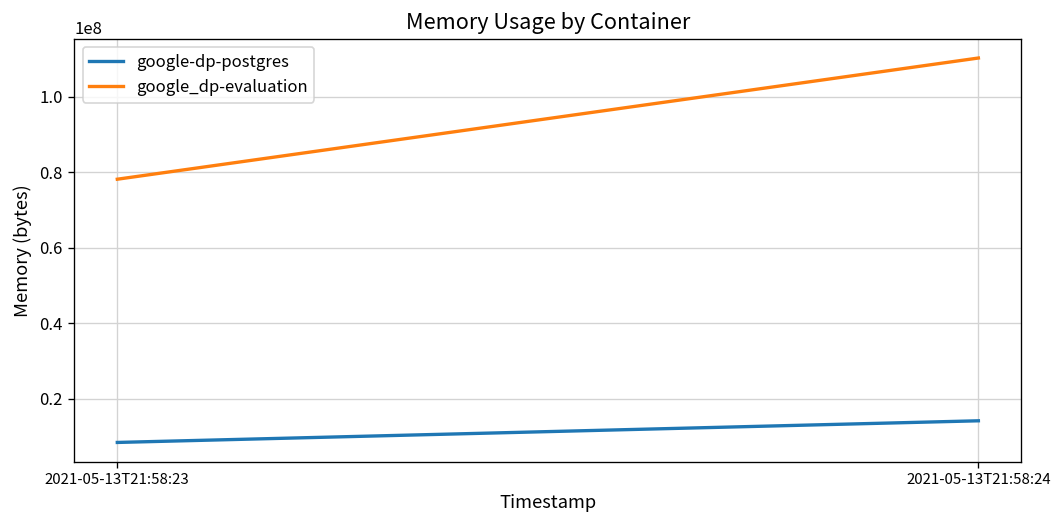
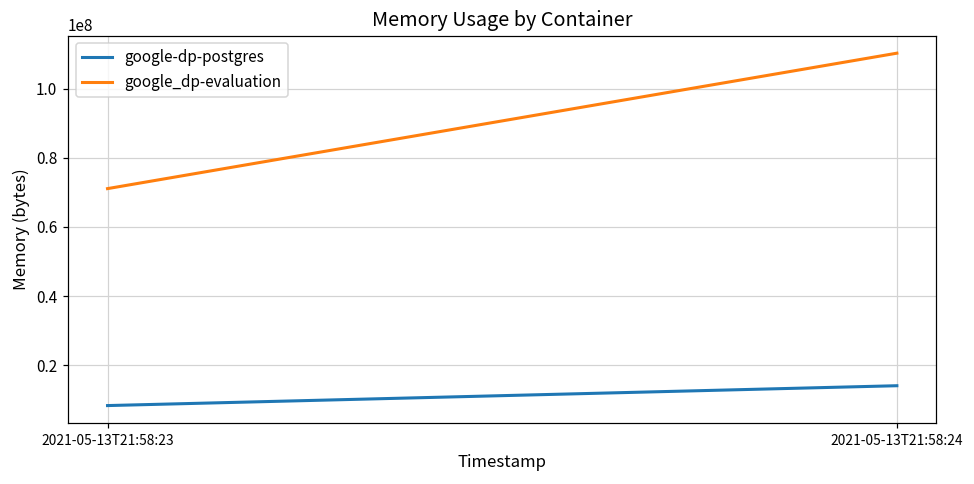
  {
    "google-dp-postgres": {
      "2021-05-13T21:58:23": 8000000,
      "2021-05-13T21:58:24": 14000000
    },
    "google_dp-evaluation": {
-     "2021-05-13T21:58:23": 78000000,
+     "2021-05-13T21:58:23": 71000000,
      "2021-05-13T21:58:24": 110000000
    }
  }
